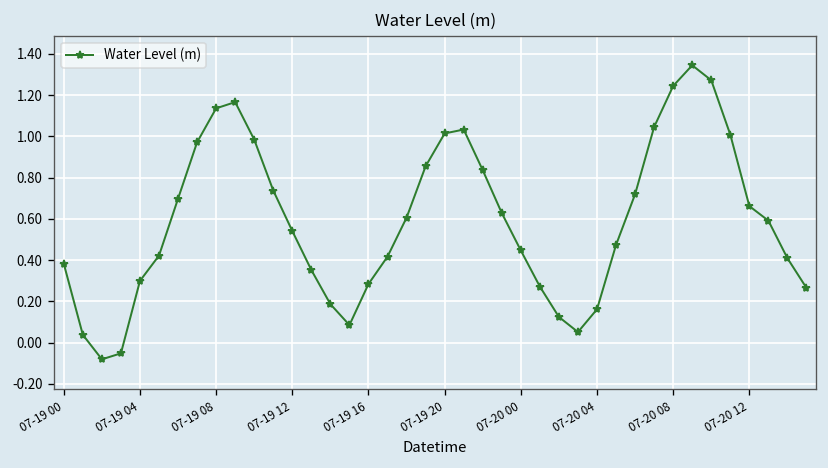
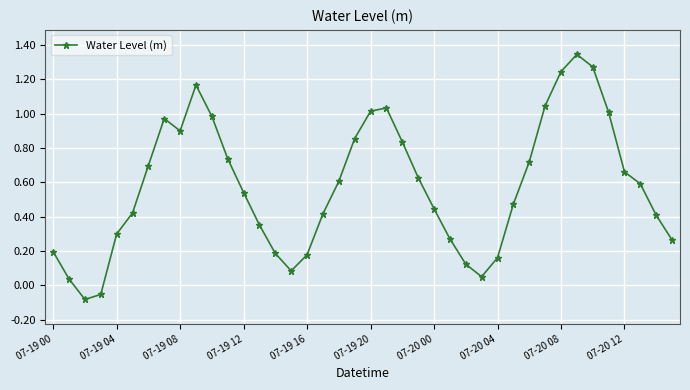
  {
-   "07-19 00": 0.38,
+   "07-19 00": 0.20,
    "07-19 04": 0.30,
-   "07-19 08": 1.14,
+   "07-19 08": 0.90,
    "07-19 12": 0.54,
-   "07-19 16": 0.28,
+   "07-19 16": 0.18,
    "07-19 20": 1.01,
    "07-20 00": 0.45,
    "07-20 04": 0.16,
    "07-20 08": 1.24,
    "07-20 12": 0.66
  }
